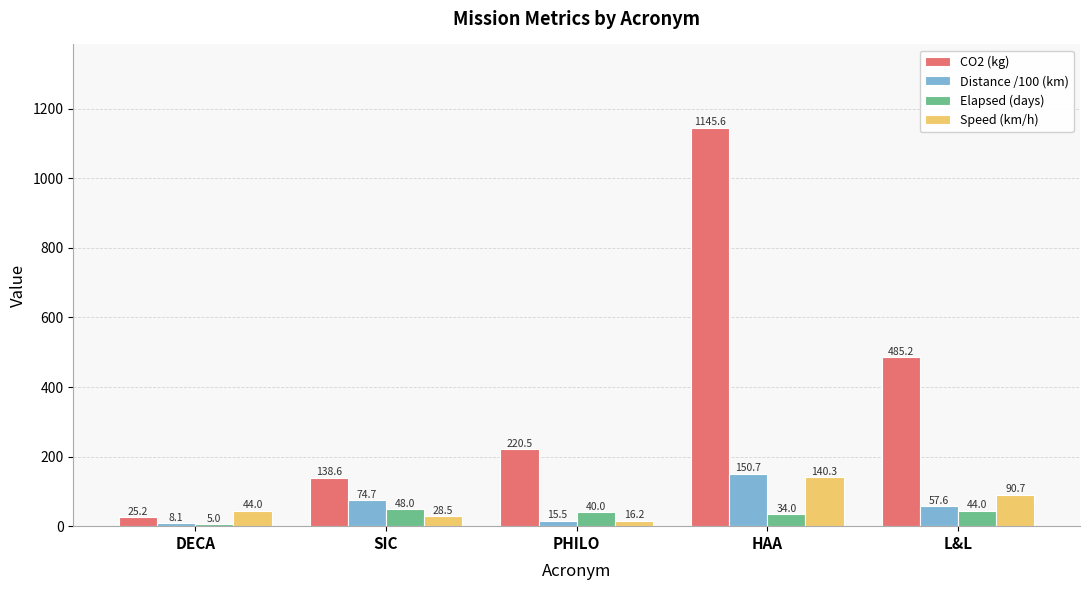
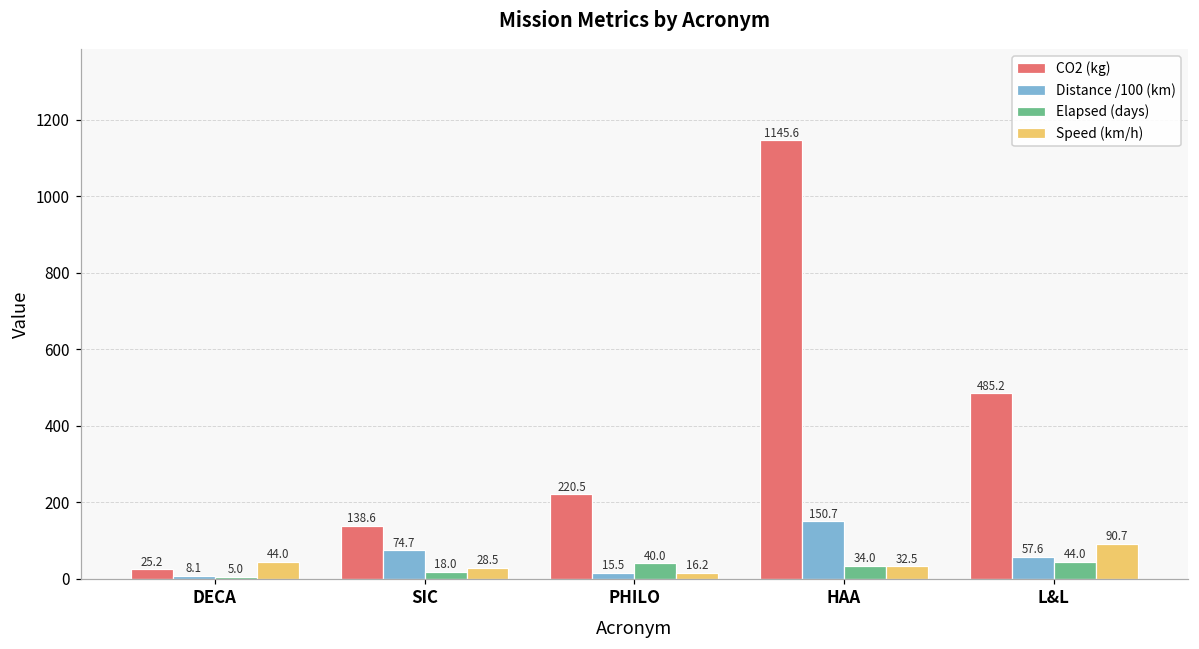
  {
    "CO2 (kg)": {
      "DECA": 25.2,
      "SIC": 138.6,
      "PHILO": 220.5,
      "HAA": 1145.6,
      "L&L": 485.2
    },
    "Distance /100 (km)": {
      "DECA": 8.1,
      "SIC": 74.7,
      "PHILO": 15.5,
      "HAA": 150.7,
      "L&L": 57.6
    },
    "Elapsed (days)": {
      "DECA": 5.0,
-     "SIC": 48.0,
+     "SIC": 18.0,
      "PHILO": 40.0,
      "HAA": 34.0,
      "L&L": 44.0
    },
    "Speed (km/h)": {
      "DECA": 44.0,
      "SIC": 28.5,
      "PHILO": 16.2,
-     "HAA": 140.3,
+     "HAA": 32.5,
      "L&L": 90.7
    }
  }
